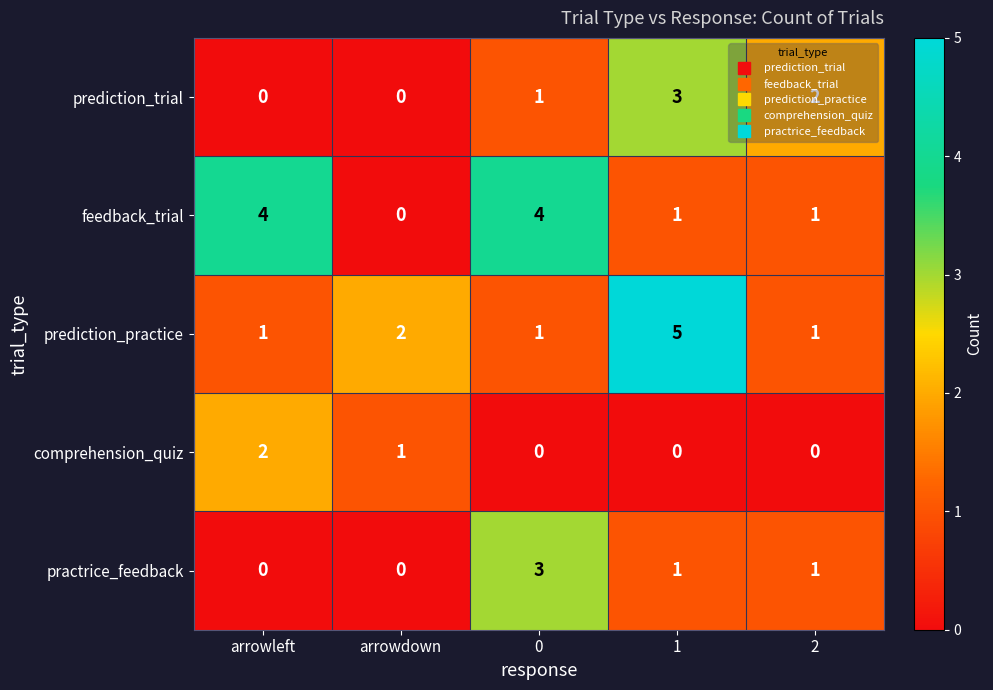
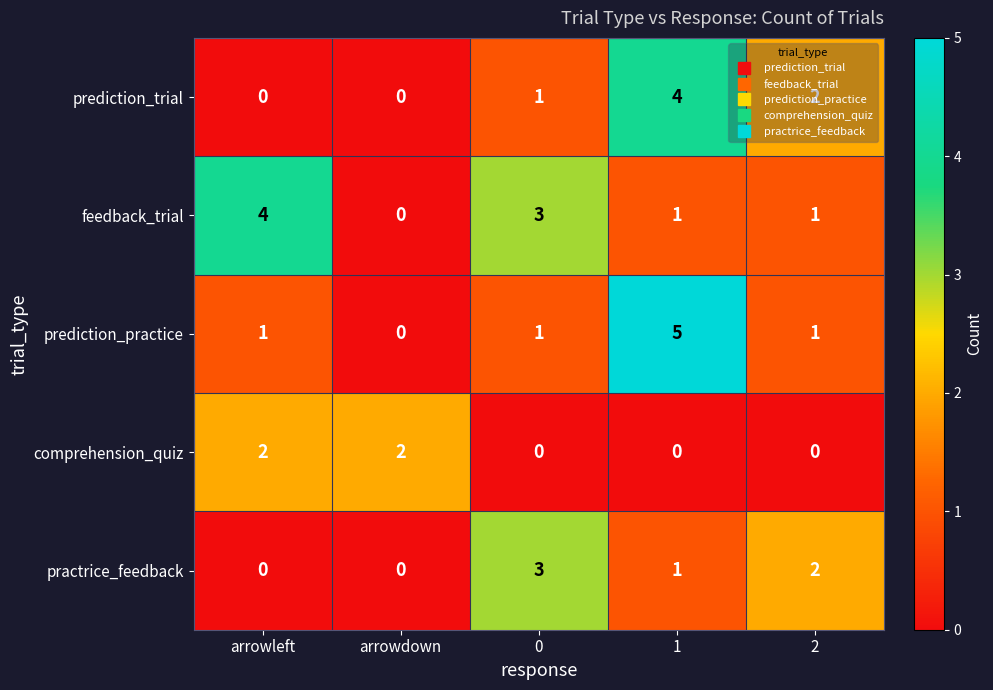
  {
    "prediction_trial": {
      "arrowleft": 0,
      "arrowdown": 0,
      "0": 1,
-     "1": 3
+     "1": 4
    },
    "feedback_trial": {
      "arrowleft": 4,
      "arrowdown": 0,
-     "0": 4,
+     "0": 3,
      "1": 1,
      "2": 1
    },
    "prediction_practice": {
      "arrowleft": 1,
-     "arrowdown": 2,
+     "arrowdown": 0,
      "0": 1,
      "1": 5,
      "2": 1
    },
    "comprehension_quiz": {
      "arrowleft": 2,
-     "arrowdown": 1,
+     "arrowdown": 2,
      "0": 0,
      "1": 0,
      "2": 0
    },
    "practrice_feedback": {
      "arrowleft": 0,
      "arrowdown": 0,
      "0": 3,
      "1": 1,
-     "2": 1
+     "2": 2
    }
  }
